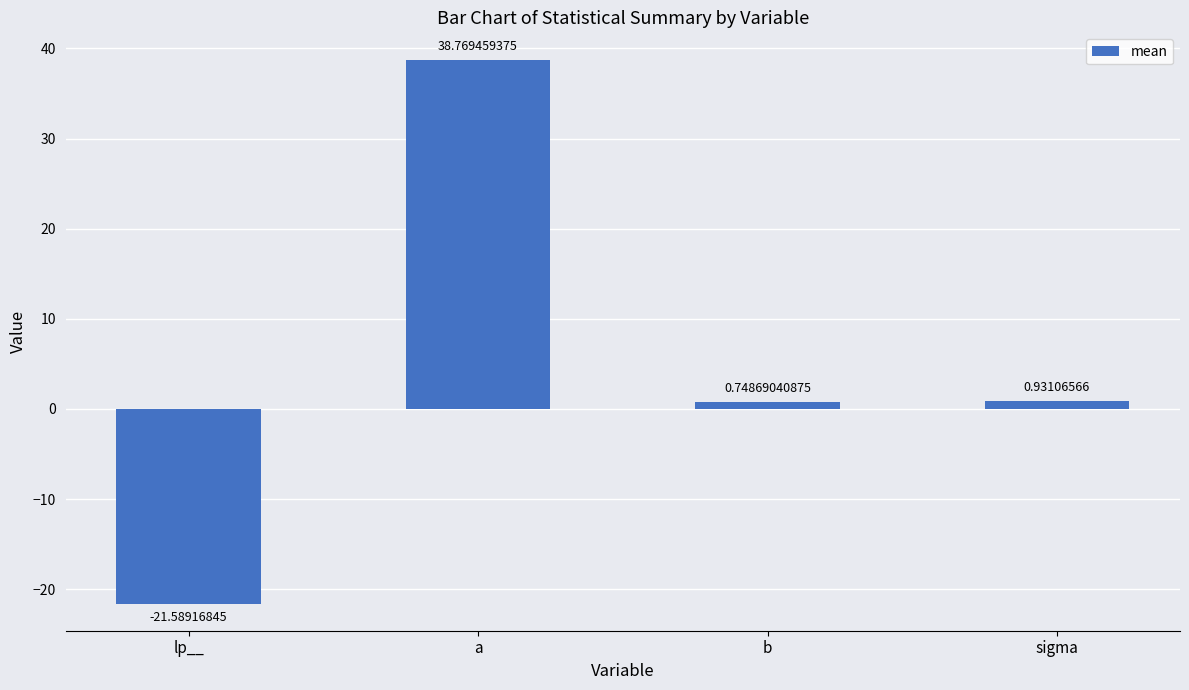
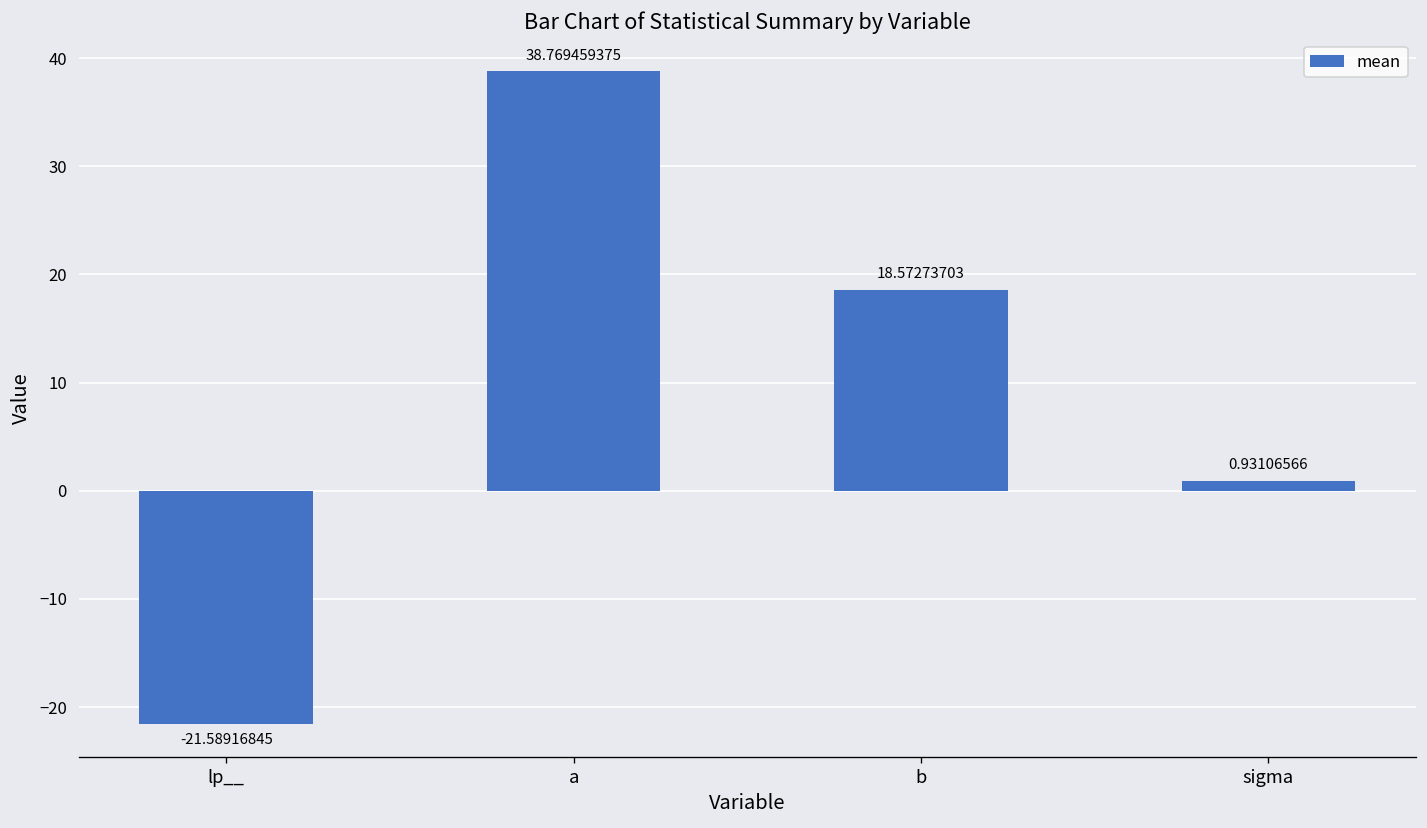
  {
    "lp__": -21.58916845,
    "a": 38.769459375,
-   "b": 0.74869040875,
+   "b": 18.57273703,
    "sigma": 0.93106566
  }
